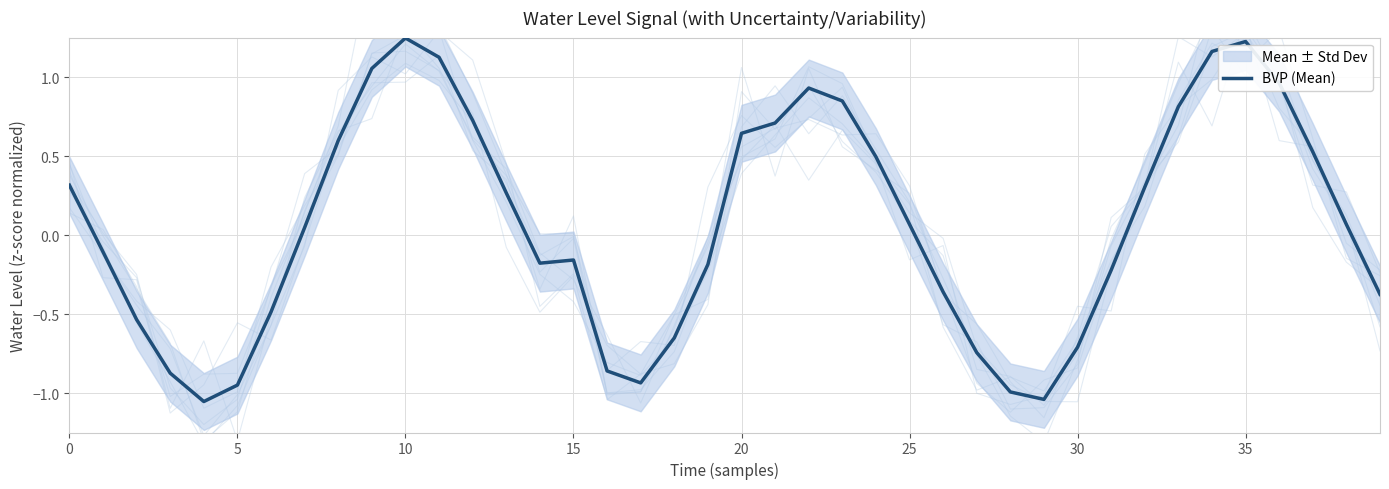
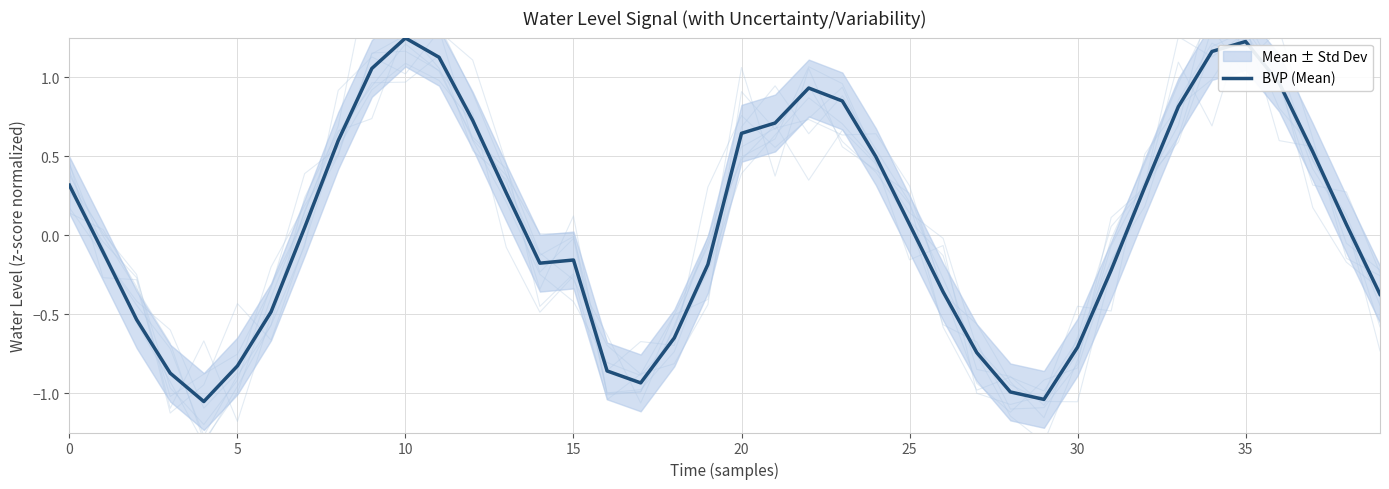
  {
    "BVP (Mean)": {
      "0": 0.32,
-     "5": -0.95,
+     "5": -0.83,
      "10": 1.25,
      "15": -0.16,
      "20": 0.64,
      "25": 0.07,
      "30": -0.71
    }
  }
